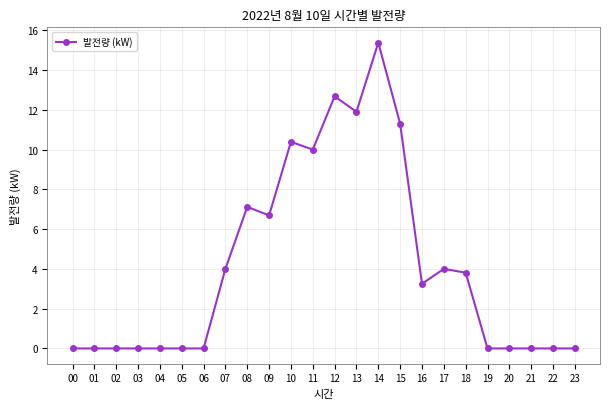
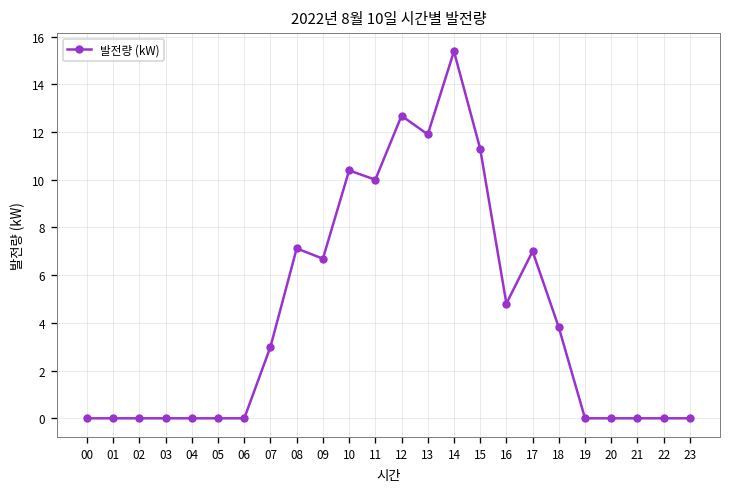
  {
    "00": 0.0,
    "01": 0.0,
    "02": 0.0,
    "03": 0.0,
    "04": 0.0,
    "05": 0.0,
    "06": 0.0,
-   "07": 4,
+   "07": 3,
    "08": 7.1,
    "09": 6.7,
    "10": 10.4,
    "11": 10.0,
    "12": 12.7,
    "13": 11.9,
    "14": 15.4,
    "15": 11.3,
-   "16": 3.3,
-   "17": 4,
+   "16": 4.8,
+   "17": 7,
    "18": 3.8,
    "19": 0.0,
    "20": 0.0,
    "21": 0.0,
    "22": 0.0,
    "23": 0.0
  }
